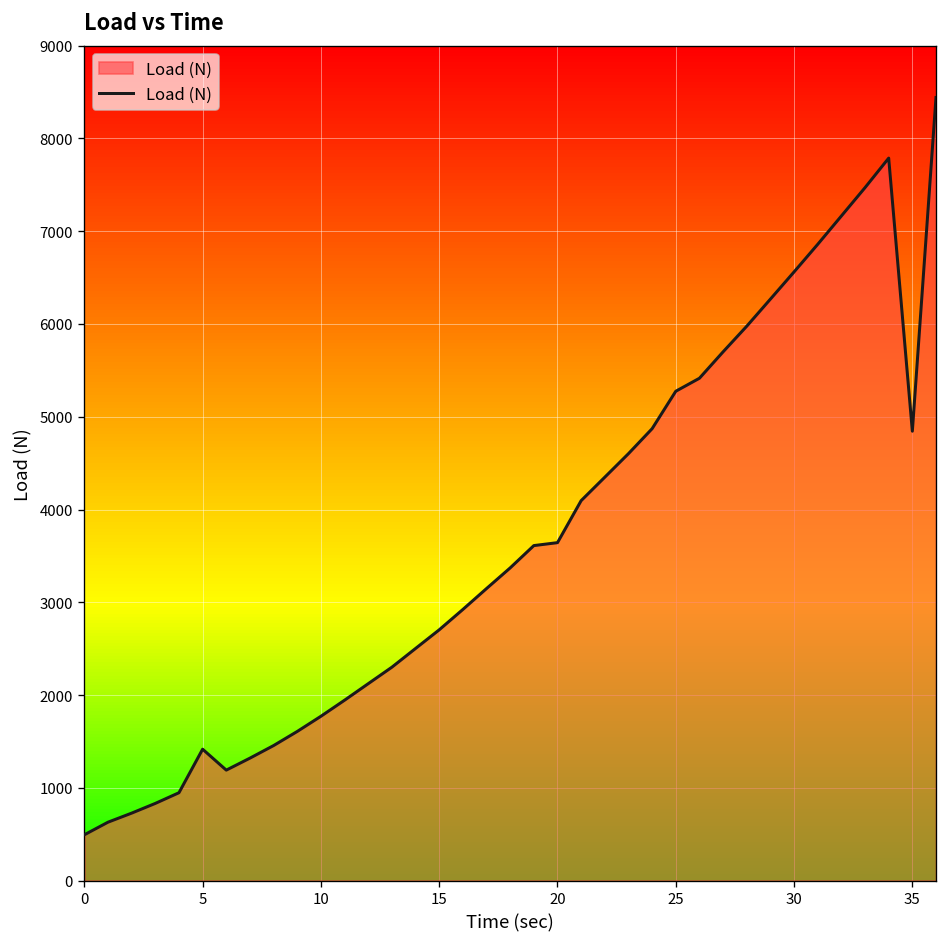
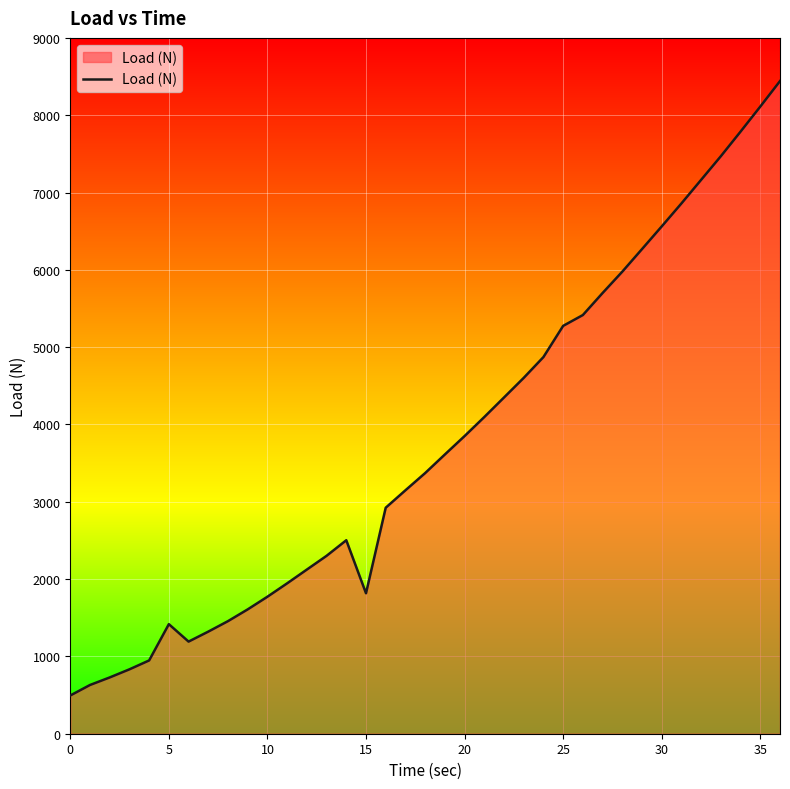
  {
    "0": 500,
    "5": 1400,
    "10": 1800,
-   "15": 2700,
-   "20": 3600,
+   "15": 1800,
+   "20": 3800,
    "25": 5300,
    "30": 6600,
-   "35": 4800
+   "35": 8100
  }
